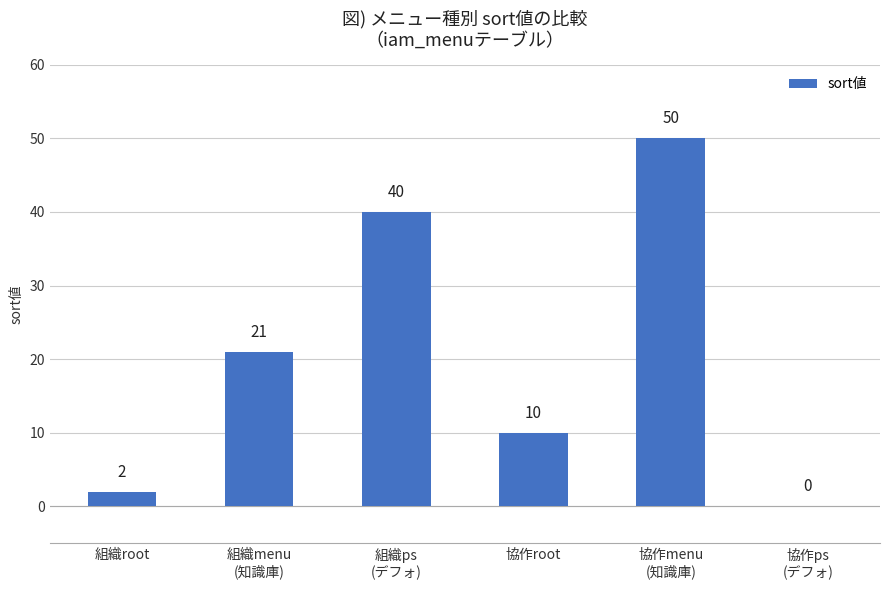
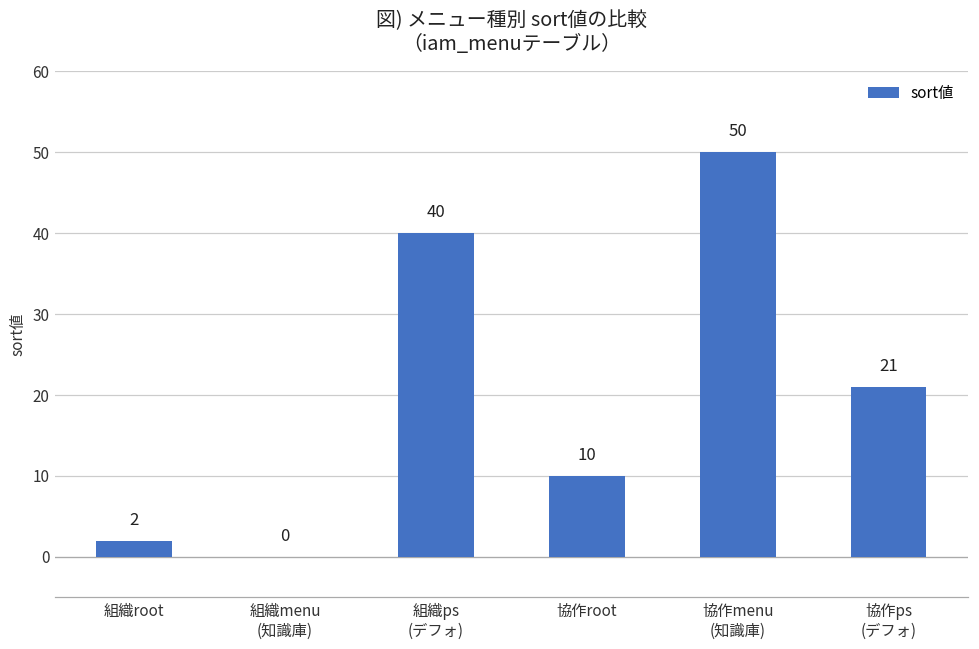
  {
    "組織root": 2,
-   "組織menu (知識庫)": 21,
+   "組織menu (知識庫)": 0,
    "組織ps (デフォ)": 40,
    "協作root": 10,
    "協作menu (知識庫)": 50,
-   "協作ps (デフォ)": 0
+   "協作ps (デフォ)": 21
  }
